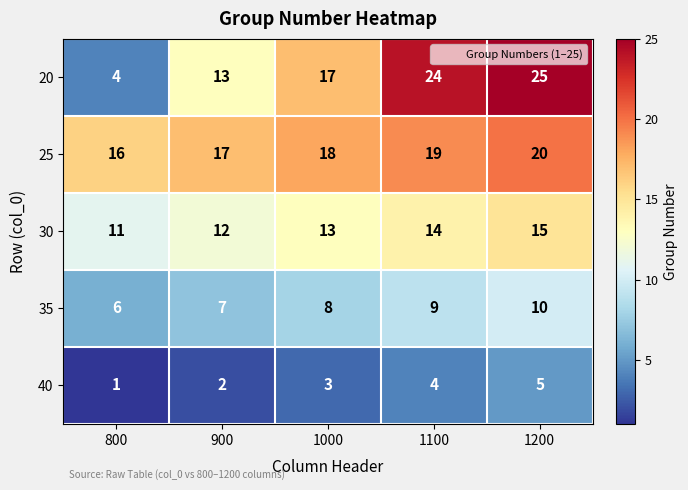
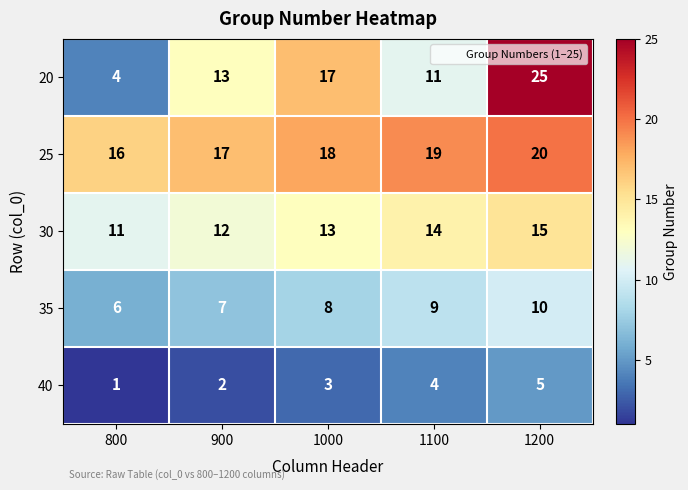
  {
    "20": {
      "800": 4,
      "900": 13,
      "1000": 17,
-     "1100": 24,
+     "1100": 11,
      "1200": 25
    },
    "25": {
      "800": 16,
      "900": 17,
      "1000": 18,
      "1100": 19,
      "1200": 20
    },
    "30": {
      "800": 11,
      "900": 12,
      "1000": 13,
      "1100": 14,
      "1200": 15
    },
    "35": {
      "800": 6,
      "900": 7,
      "1000": 8,
      "1100": 9,
      "1200": 10
    },
    "40": {
      "800": 1,
      "900": 2,
      "1000": 3,
      "1100": 4,
      "1200": 5
    }
  }
